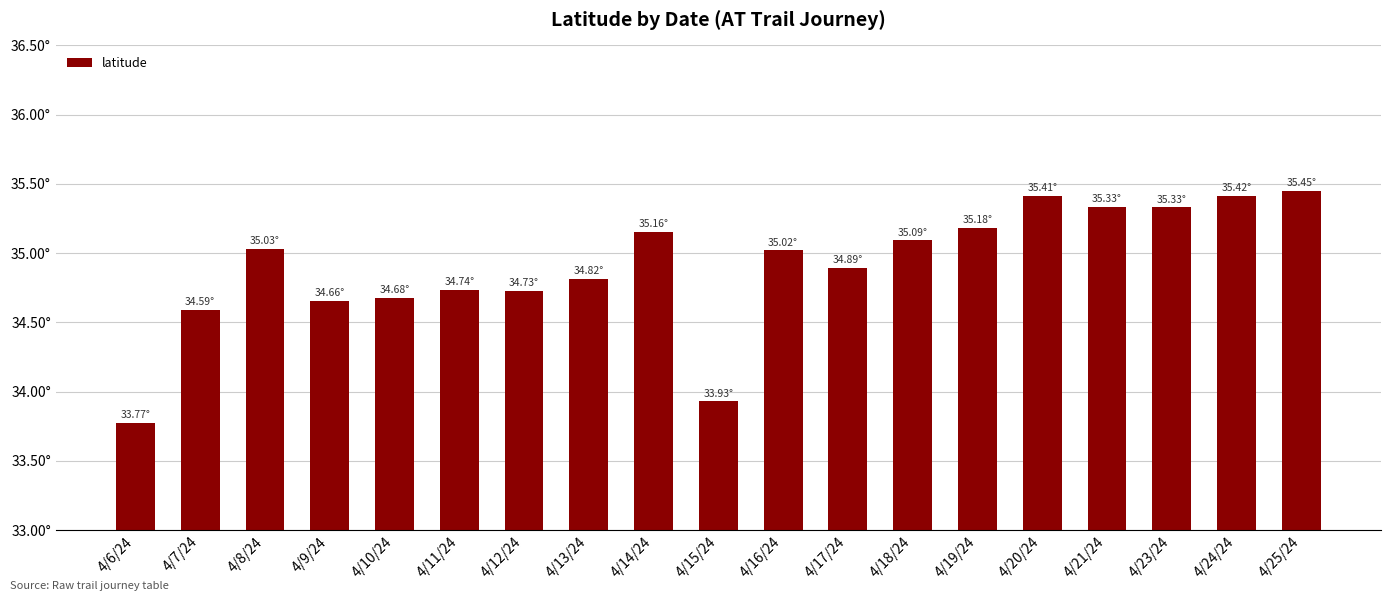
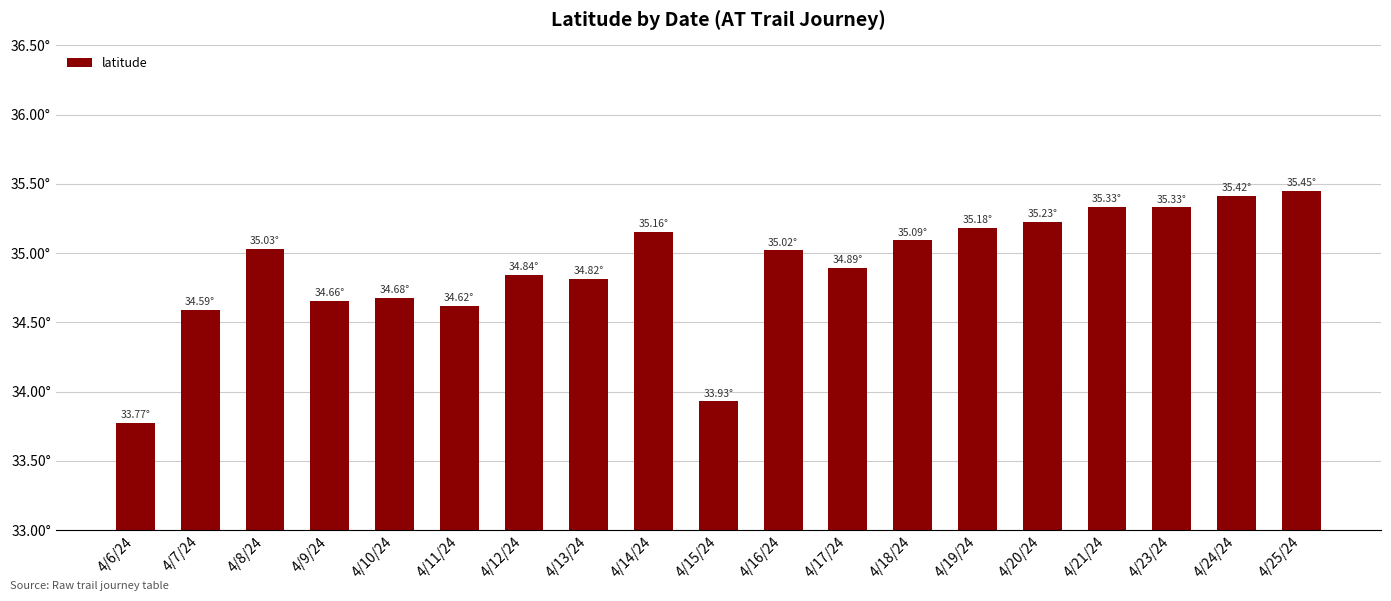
  {
    "4/6/24": "33.77°",
    "4/7/24": "34.59°",
    "4/8/24": "35.03°",
    "4/9/24": "34.66°",
    "4/10/24": "34.68°",
-   "4/11/24": "34.74°",
-   "4/12/24": "34.73°",
+   "4/11/24": "34.62°",
+   "4/12/24": "34.84°",
    "4/13/24": "34.82°",
    "4/14/24": "35.16°",
    "4/15/24": "33.93°",
    "4/16/24": "35.02°",
    "4/17/24": "34.89°",
    "4/18/24": "35.09°",
    "4/19/24": "35.18°",
-   "4/20/24": "35.41°",
+   "4/20/24": "35.23°",
    "4/21/24": "35.33°",
    "4/23/24": "35.33°",
    "4/24/24": "35.42°",
    "4/25/24": "35.45°"
  }
